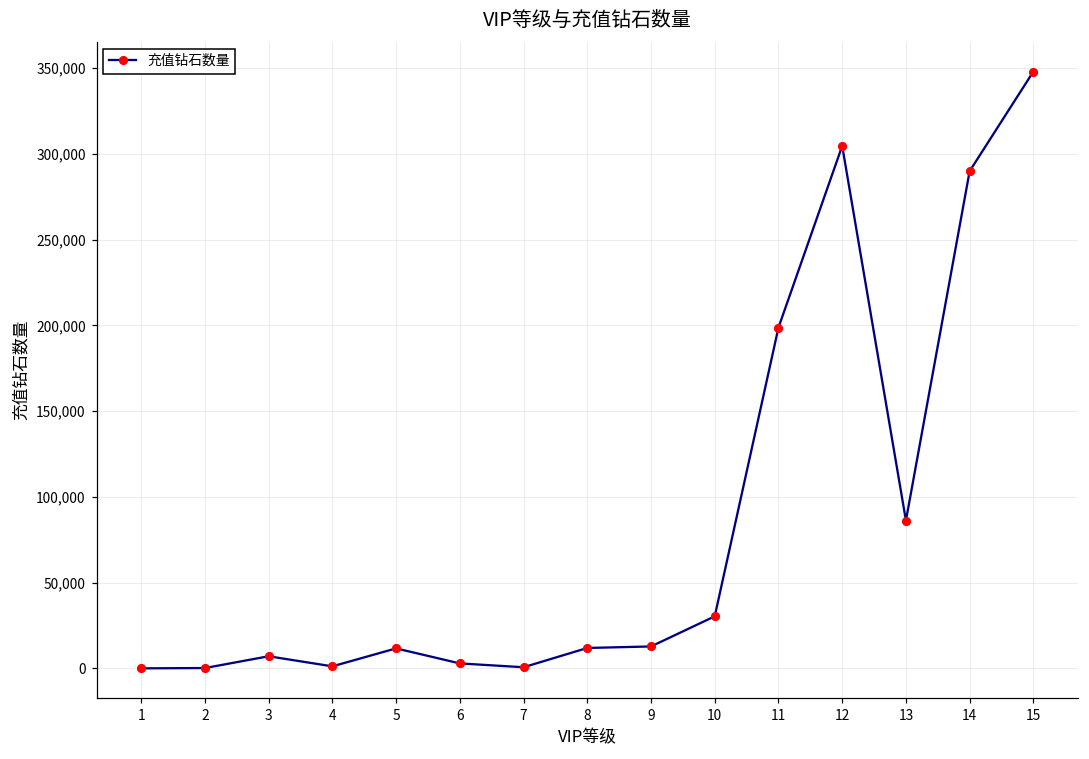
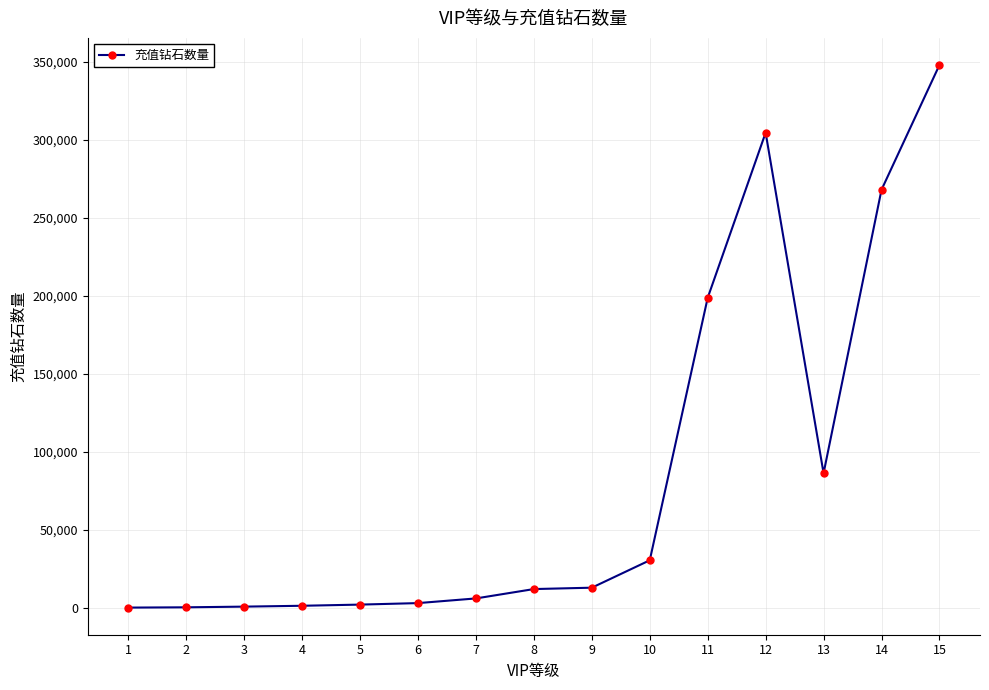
  {
    "1": "0",
    "2": "0",
-   "3": "7,000",
+   "3": "1,000",
    "4": "1,000",
-   "5": "12,000",
+   "5": "2,000",
    "6": "3,000",
-   "7": "1,000",
+   "7": "6,000",
    "8": "12,000",
    "9": "13,000",
    "10": "30,000",
    "11": "199,000",
    "12": "305,000",
    "13": "86,000",
-   "14": "290,000",
+   "14": "268,000",
    "15": "348,000"
  }
